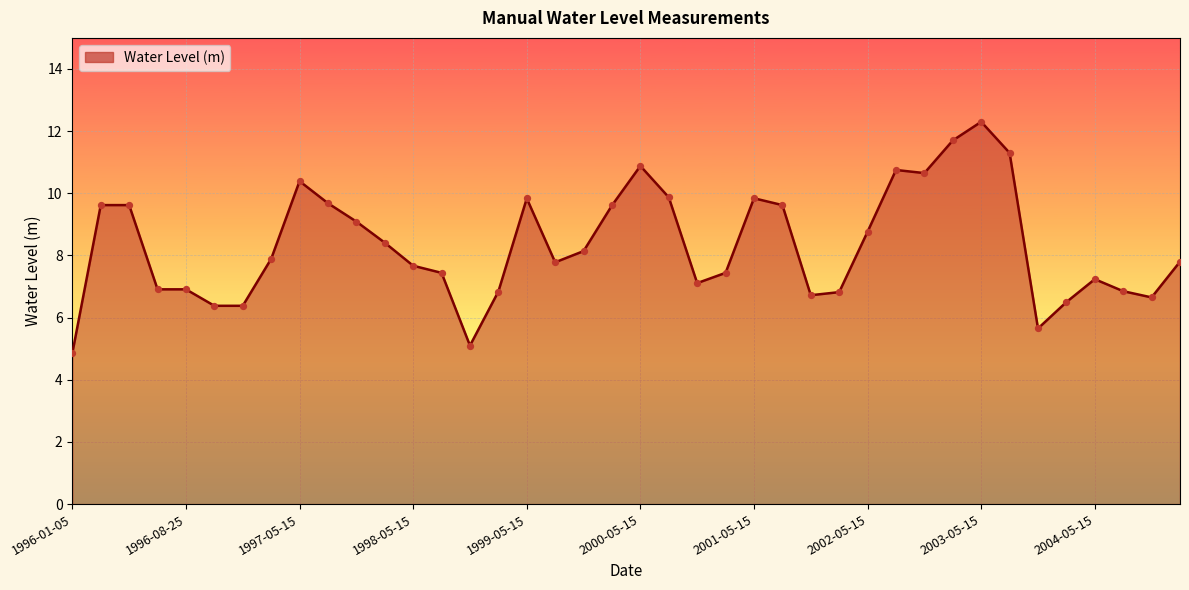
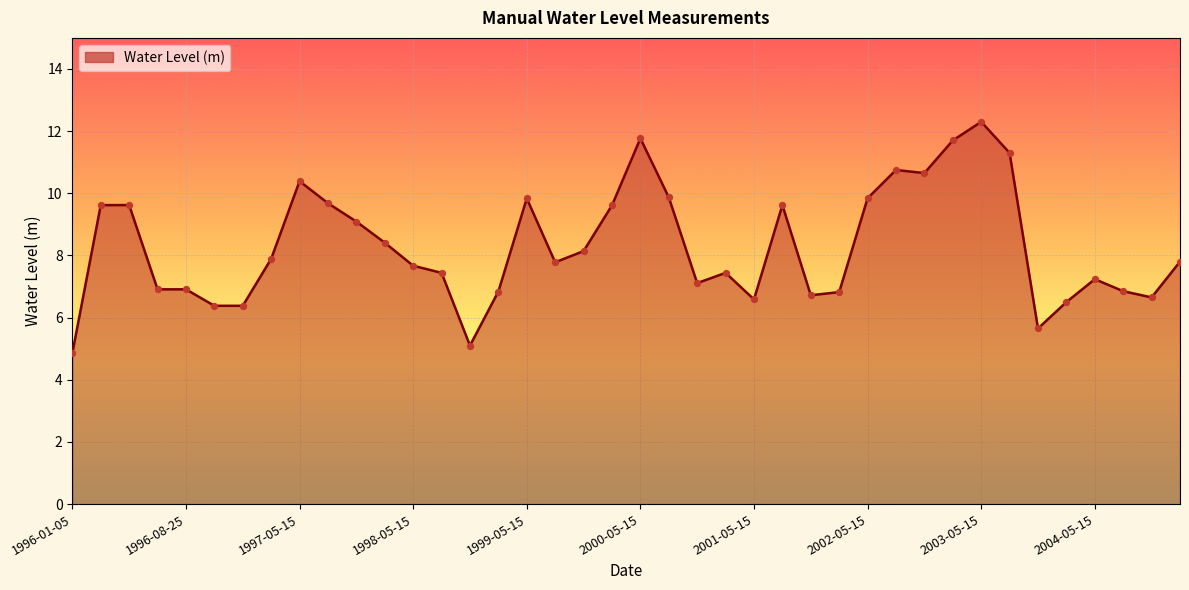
  {
    "1996-01-05": 4.9,
    "1996-08-25": 6.9,
    "1997-05-15": 10.4,
    "1998-05-15": 7.7,
    "1999-05-15": 9.8,
-   "2000-05-15": 10.9,
-   "2001-05-15": 9.8,
-   "2002-05-15": 8.8,
+   "2000-05-15": 11.8,
+   "2001-05-15": 6.6,
+   "2002-05-15": 9.8,
    "2003-05-15": 12.3,
    "2004-05-15": 7.2
  }
